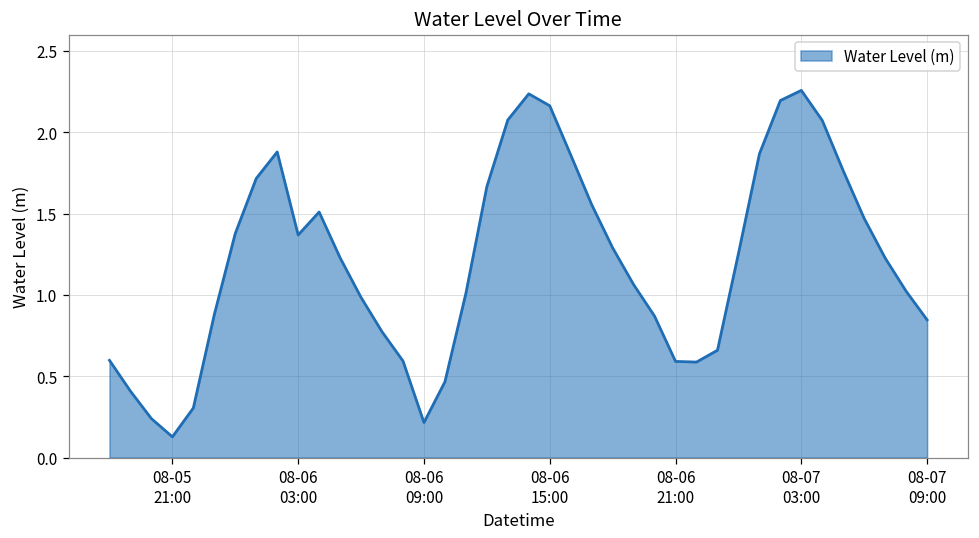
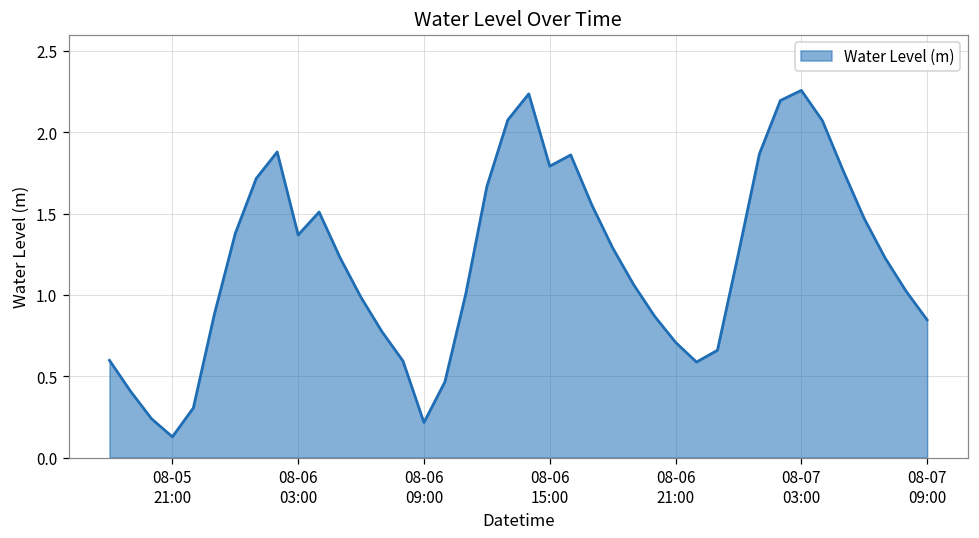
  {
    "08-05 21:00": 0.13,
    "08-06 03:00": 1.37,
    "08-06 09:00": 0.22,
-   "08-06 15:00": 2.16,
-   "08-06 21:00": 0.59,
+   "08-06 15:00": 1.79,
+   "08-06 21:00": 0.71,
    "08-07 03:00": 2.26,
    "08-07 09:00": 0.85
  }
